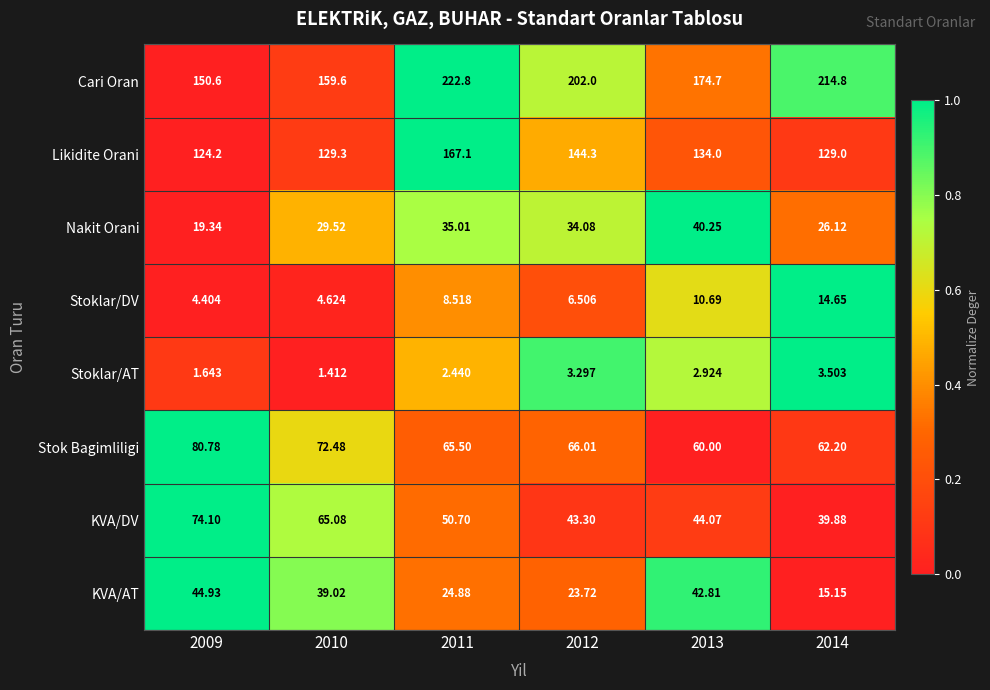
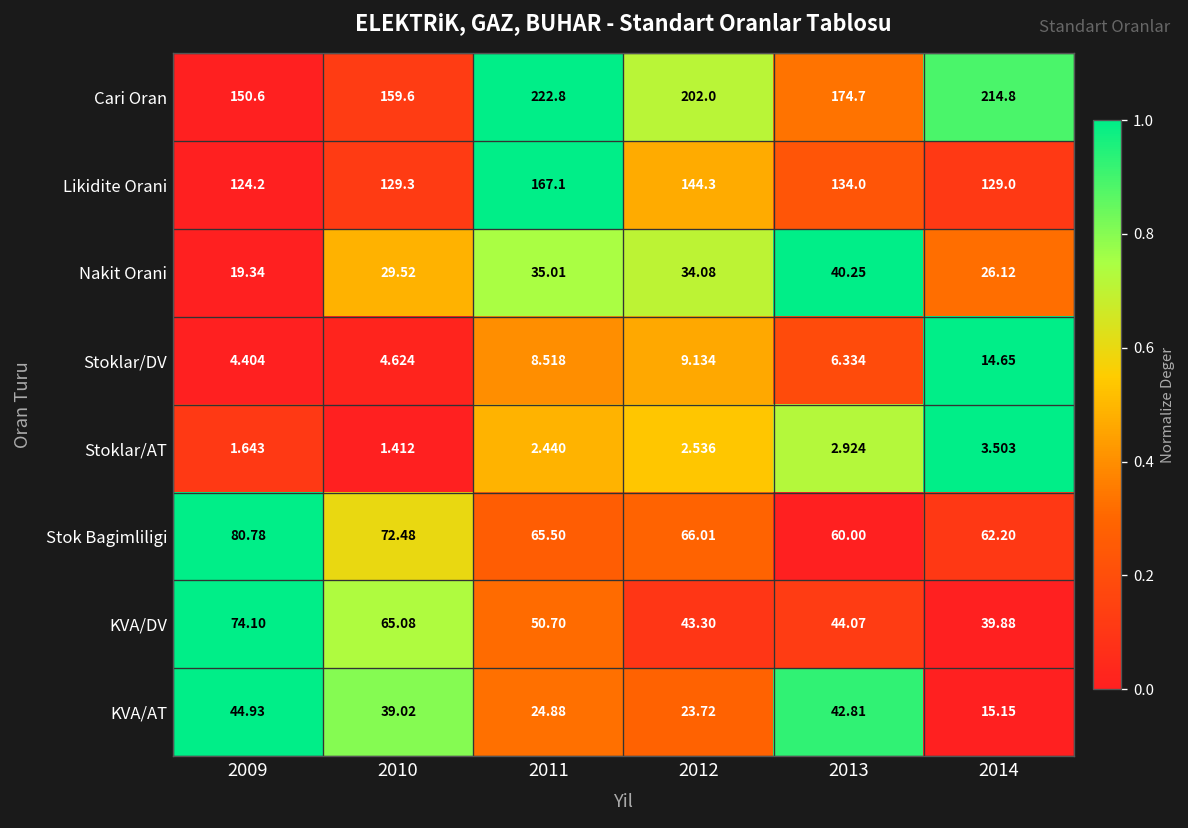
  {
    "Cari Oran": {
      "2009": 150.6,
      "2010": 159.6,
      "2011": 222.8,
      "2012": 202.0,
      "2013": 174.7,
      "2014": 214.8
    },
    "Likidite Orani": {
      "2009": 124.2,
      "2010": 129.3,
      "2011": 167.1,
      "2012": 144.3,
      "2013": 134.0,
      "2014": 129.0
    },
    "Nakit Orani": {
      "2009": 19.34,
      "2010": 29.52,
      "2011": 35.01,
      "2012": 34.08,
      "2013": 40.25,
      "2014": 26.12
    },
    "Stoklar/DV": {
      "2009": 4.404,
      "2010": 4.624,
      "2011": 8.518,
-     "2012": 6.506,
-     "2013": 10.69,
+     "2012": 9.134,
+     "2013": 6.334,
      "2014": 14.65
    },
    "Stoklar/AT": {
      "2009": 1.643,
      "2010": 1.412,
      "2011": 2.440,
-     "2012": 3.297,
+     "2012": 2.536,
      "2013": 2.924,
      "2014": 3.503
    },
    "Stok Bagimliligi": {
      "2009": 80.78,
      "2010": 72.48,
      "2011": 65.50,
      "2012": 66.01,
      "2013": 60.00,
      "2014": 62.20
    },
    "KVA/DV": {
      "2009": 74.10,
      "2010": 65.08,
      "2011": 50.70,
      "2012": 43.30,
      "2013": 44.07,
      "2014": 39.88
    },
    "KVA/AT": {
      "2009": 44.93,
      "2010": 39.02,
      "2011": 24.88,
      "2012": 23.72,
      "2013": 42.81,
      "2014": 15.15
    }
  }
